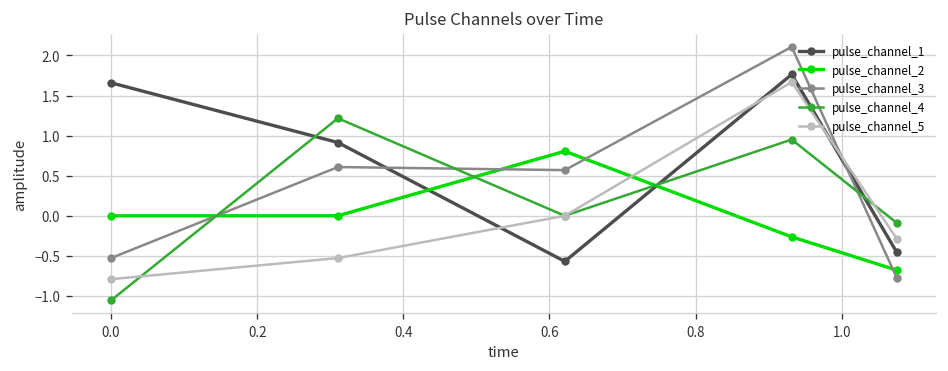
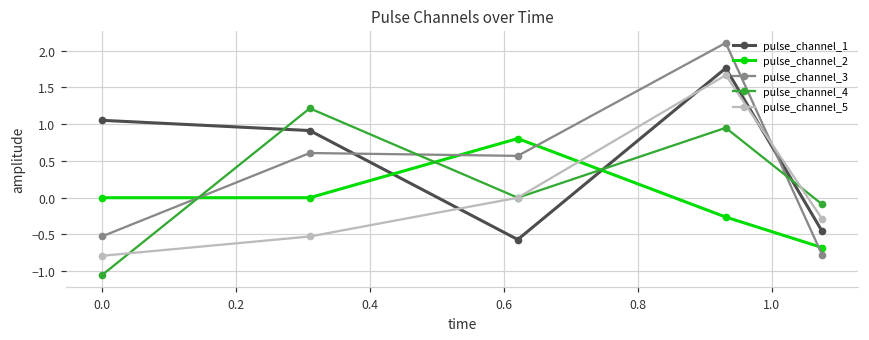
  {
    "pulse_channel_1": {
-     "0.0": 1.7
+     "0.0": 1.1
    },
    "pulse_channel_2": {
      "0.0": 0.0
    },
    "pulse_channel_3": {
      "0.0": -0.5
    },
    "pulse_channel_4": {
      "0.0": -1.1
    },
    "pulse_channel_5": {
      "0.0": -0.8
    }
  }
